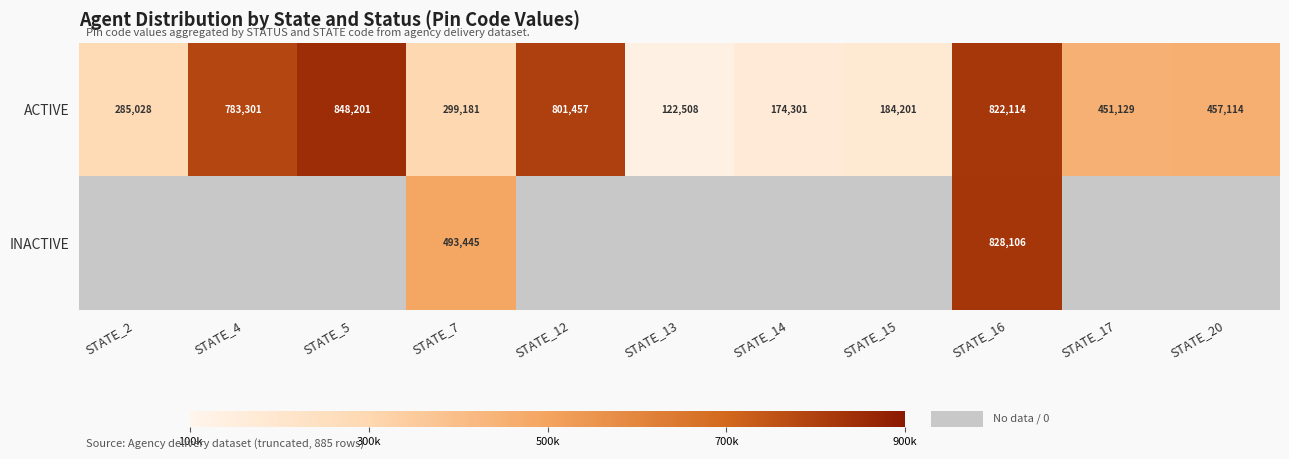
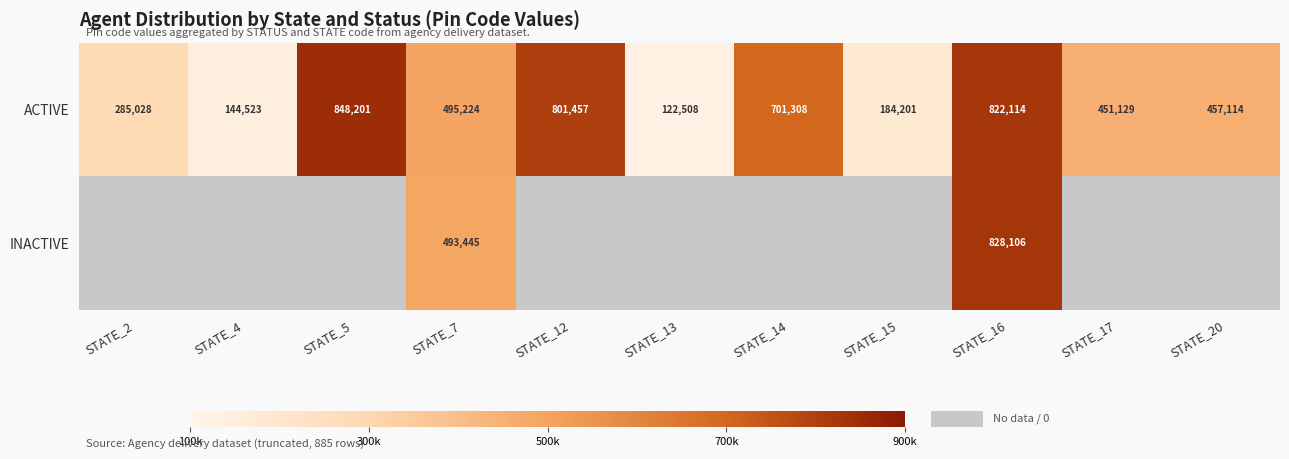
  {
    "ACTIVE": {
      "STATE_2": "285,028",
-     "STATE_4": "783,301",
+     "STATE_4": "144,523",
      "STATE_5": "848,201",
-     "STATE_7": "299,181",
+     "STATE_7": "495,224",
      "STATE_12": "801,457",
      "STATE_13": "122,508",
-     "STATE_14": "174,301",
+     "STATE_14": "701,308",
      "STATE_15": "184,201",
      "STATE_16": "822,114",
      "STATE_17": "451,129",
      "STATE_20": "457,114"
    },
    "INACTIVE": {
      "STATE_7": "493,445",
      "STATE_16": "828,106"
    }
  }
